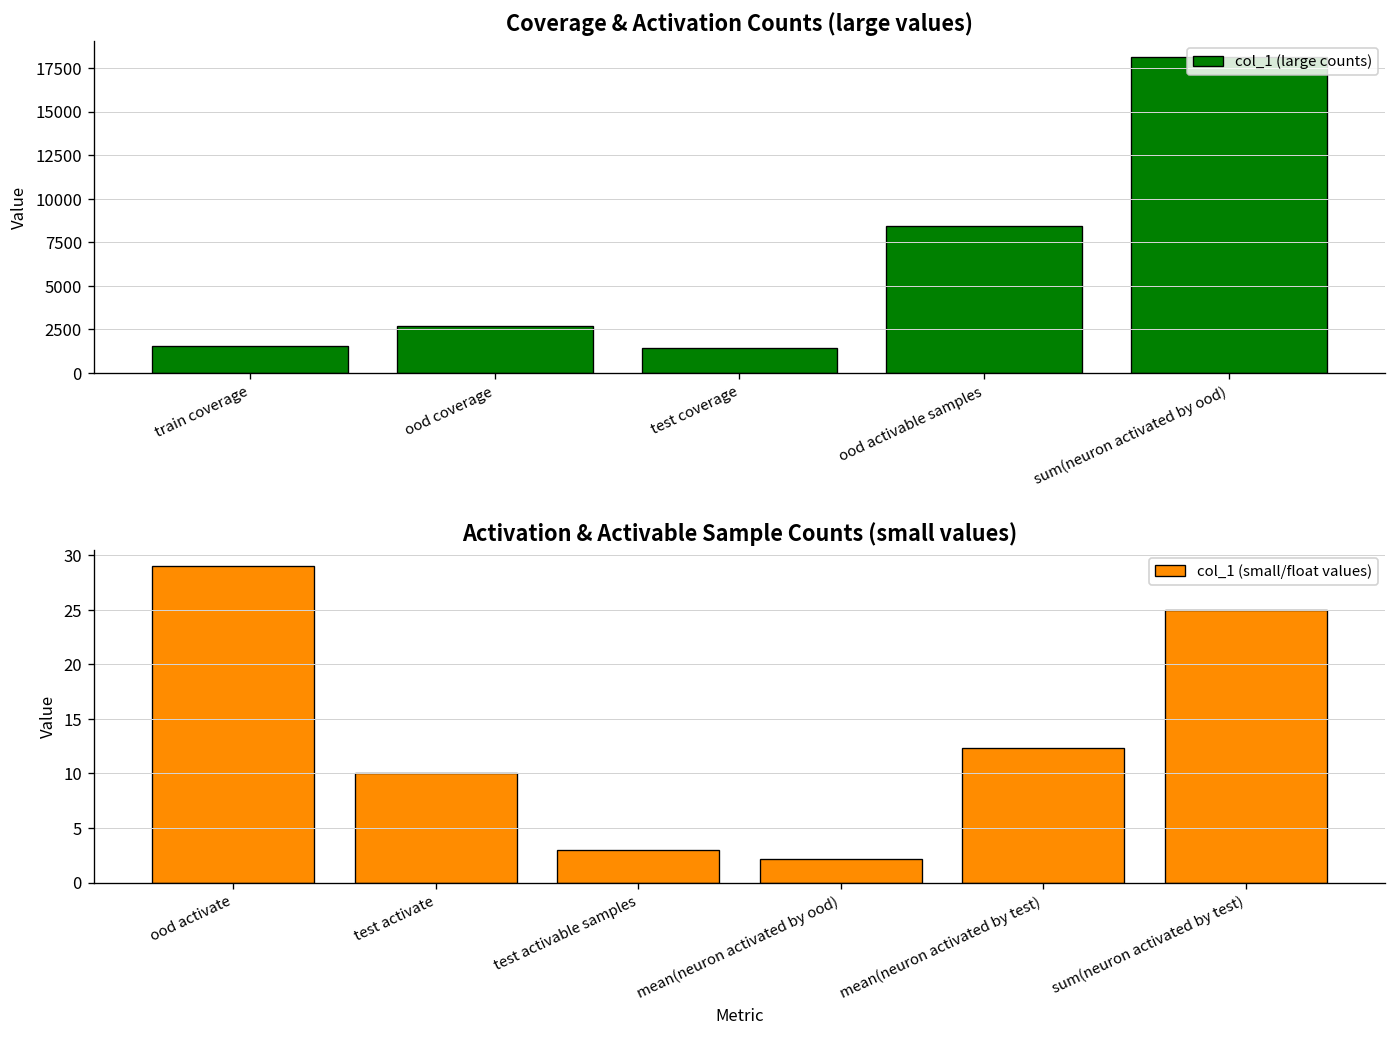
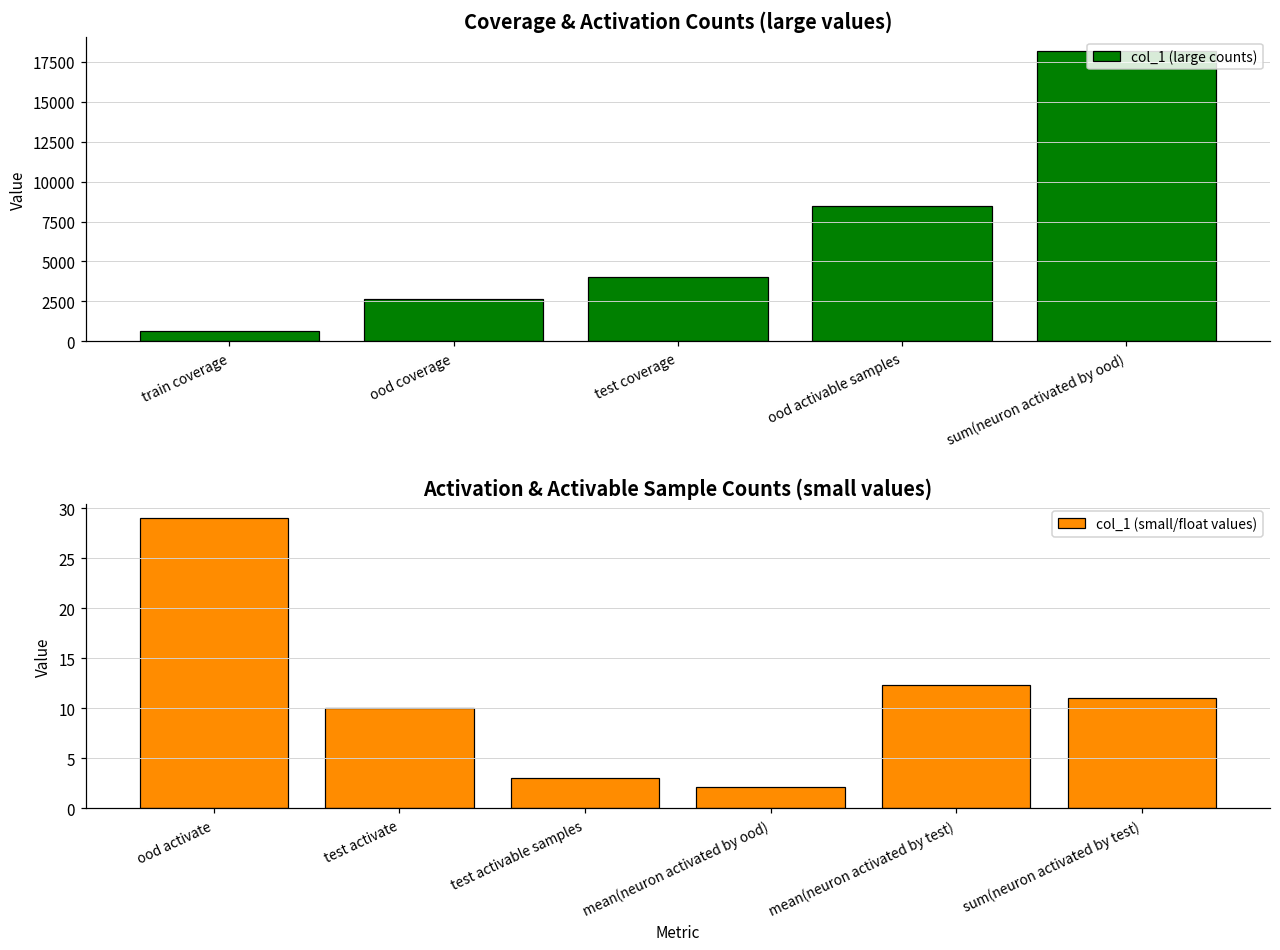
  {
    "Coverage & Activation Counts (large values)": {
-     "train coverage": 1600,
+     "train coverage": 700,
      "ood coverage": 2700,
-     "test coverage": 1400,
+     "test coverage": 4000,
      "ood activable samples": 8500
    },
    "Activation & Activable Sample Counts (small values)": {
      "ood activate": 29,
      "test activate": 10,
      "test activable samples": 3,
      "mean(neuron activated by ood)": 2,
      "mean(neuron activated by test)": 12,
-     "sum(neuron activated by test)": 25
+     "sum(neuron activated by test)": 11
    }
  }
